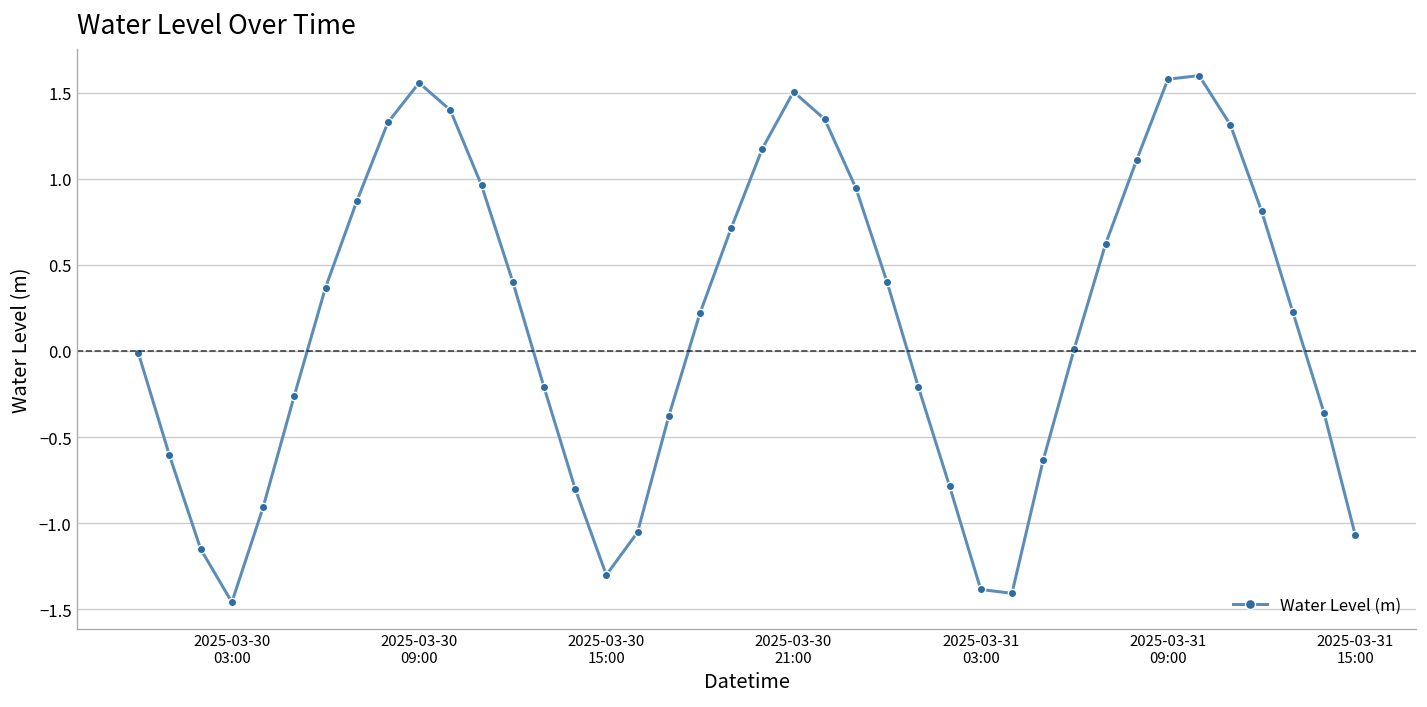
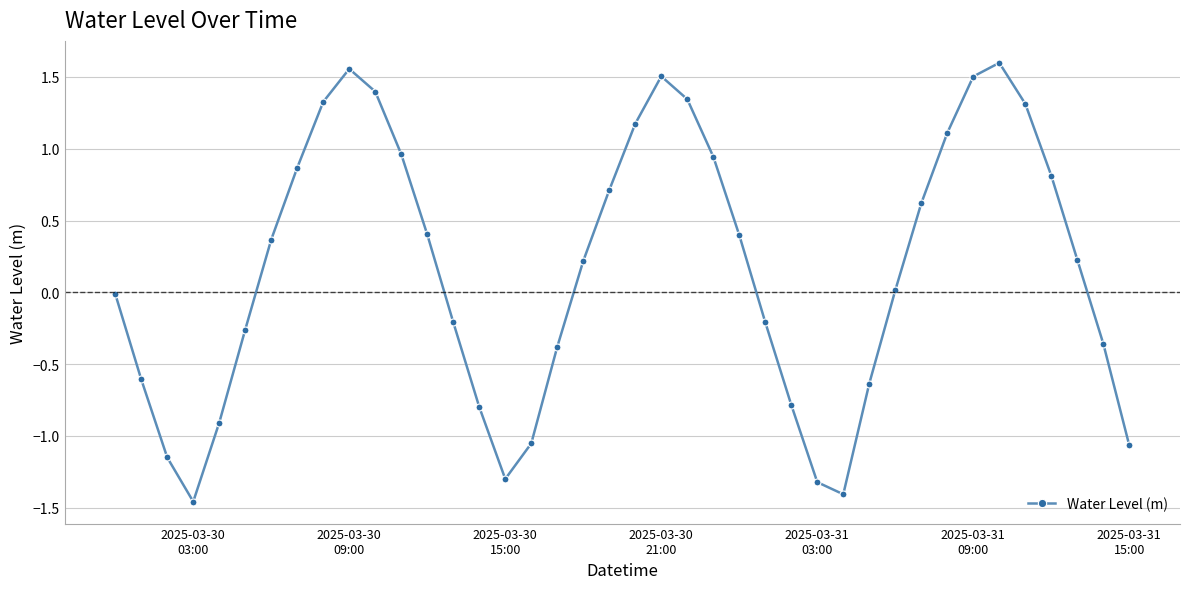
  {
    "2025-03-30 03:00": -1.46,
    "2025-03-30 09:00": 1.56,
    "2025-03-30 15:00": -1.30,
    "2025-03-30 21:00": 1.50,
-   "2025-03-31 03:00": -1.38,
-   "2025-03-31 09:00": 1.58,
+   "2025-03-31 03:00": -1.32,
+   "2025-03-31 09:00": 1.50,
    "2025-03-31 15:00": -1.07
  }
